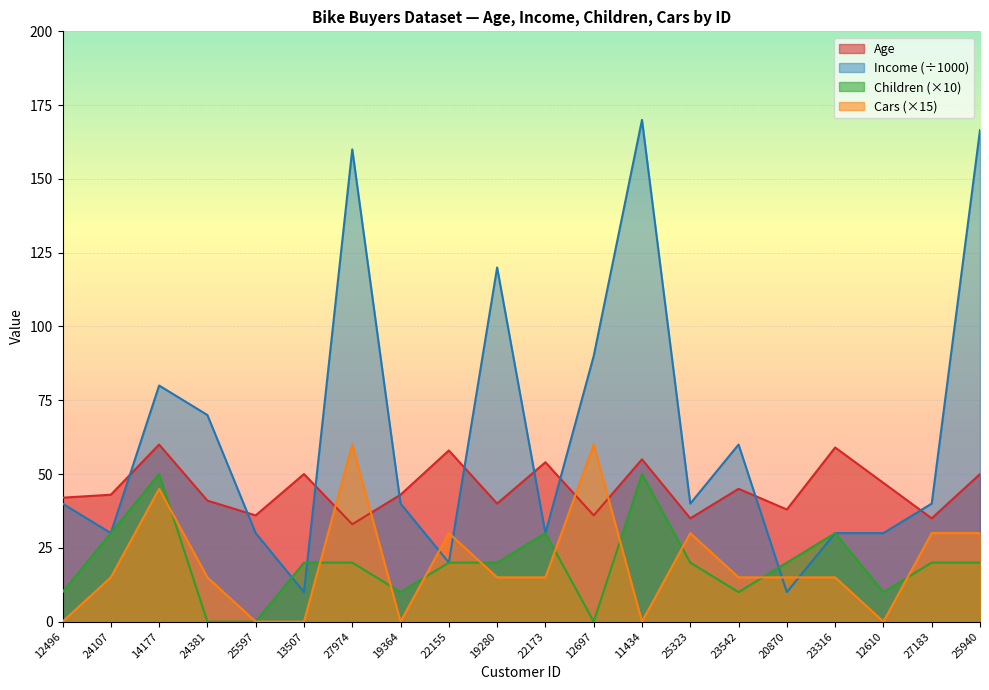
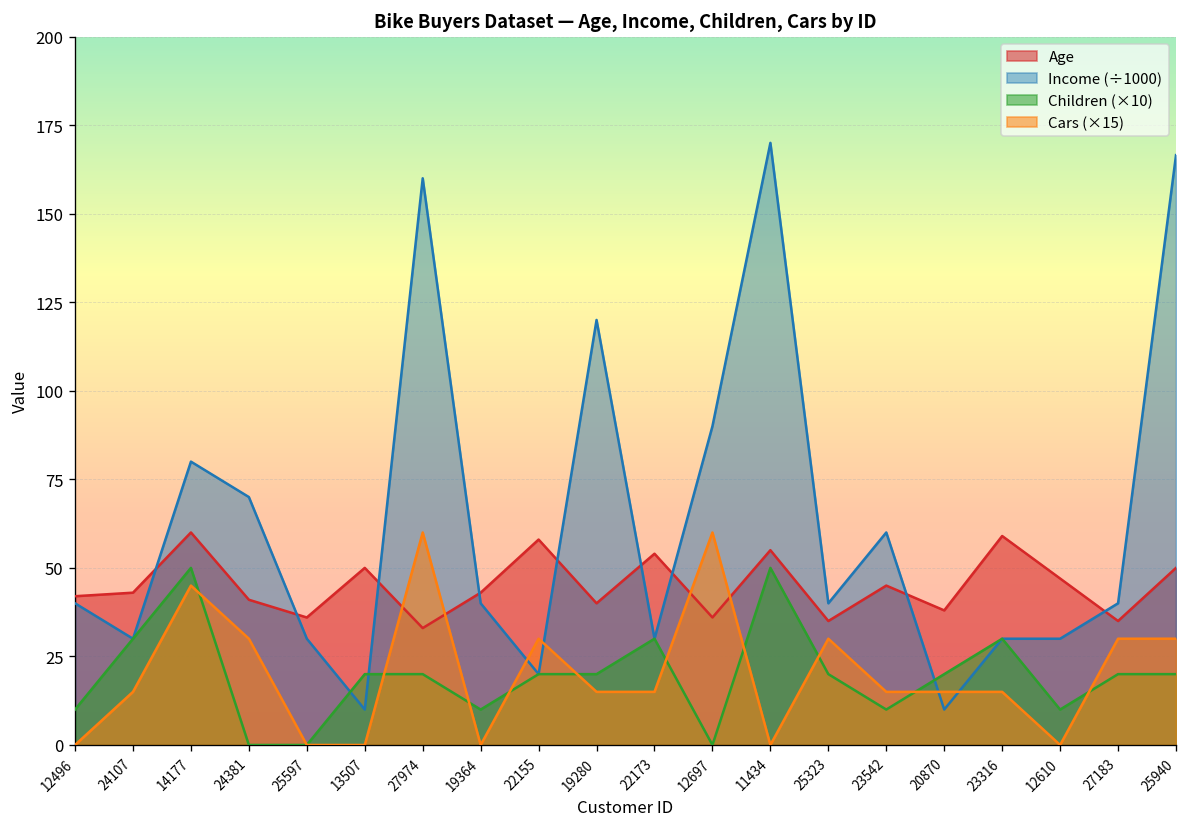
  {
    "Age": {
      "12496": 42,
      "24107": 43,
      "14177": 60,
      "24381": 41,
      "25597": 36,
      "13507": 50,
      "27974": 33,
      "19364": 43,
      "22155": 58,
      "19280": 40,
      "22173": 54,
      "12697": 36,
      "11434": 55,
      "25323": 35,
      "23542": 45,
      "20870": 38,
      "23316": 59,
      "12610": 47,
      "27183": 35,
      "25940": 50
    },
    "Income (÷1000)": {
      "12496": 40,
      "14177": 80,
      "24381": 70,
      "25597": 30,
      "13507": 10,
      "27974": 160,
      "19364": 40,
      "19280": 120,
      "12697": 90,
      "11434": 170,
      "25323": 40,
      "23542": 60,
      "20870": 10,
      "12610": 30,
      "27183": 40,
      "25940": 167
    },
    "Children (×10)": {
      "12496": 10,
      "14177": 50,
      "24381": 0,
      "13507": 20,
      "27974": 20,
      "19364": 10,
      "19280": 20,
      "12697": 0,
      "11434": 50,
      "25323": 20,
      "23542": 10,
      "20870": 20,
      "12610": 10,
      "27183": 20,
      "25940": 20
    },
    "Cars (×15)": {
      "12496": 0,
      "24107": 15,
      "14177": 45,
-     "24381": 15,
+     "24381": 30,
      "13507": 0,
      "27974": 60,
      "19364": 0,
      "22155": 30,
      "19280": 15,
      "22173": 15,
      "12697": 60,
      "11434": 0,
      "25323": 30,
      "23542": 15,
      "20870": 15,
      "23316": 15,
      "12610": 0,
      "27183": 30,
      "25940": 30
    }
  }
